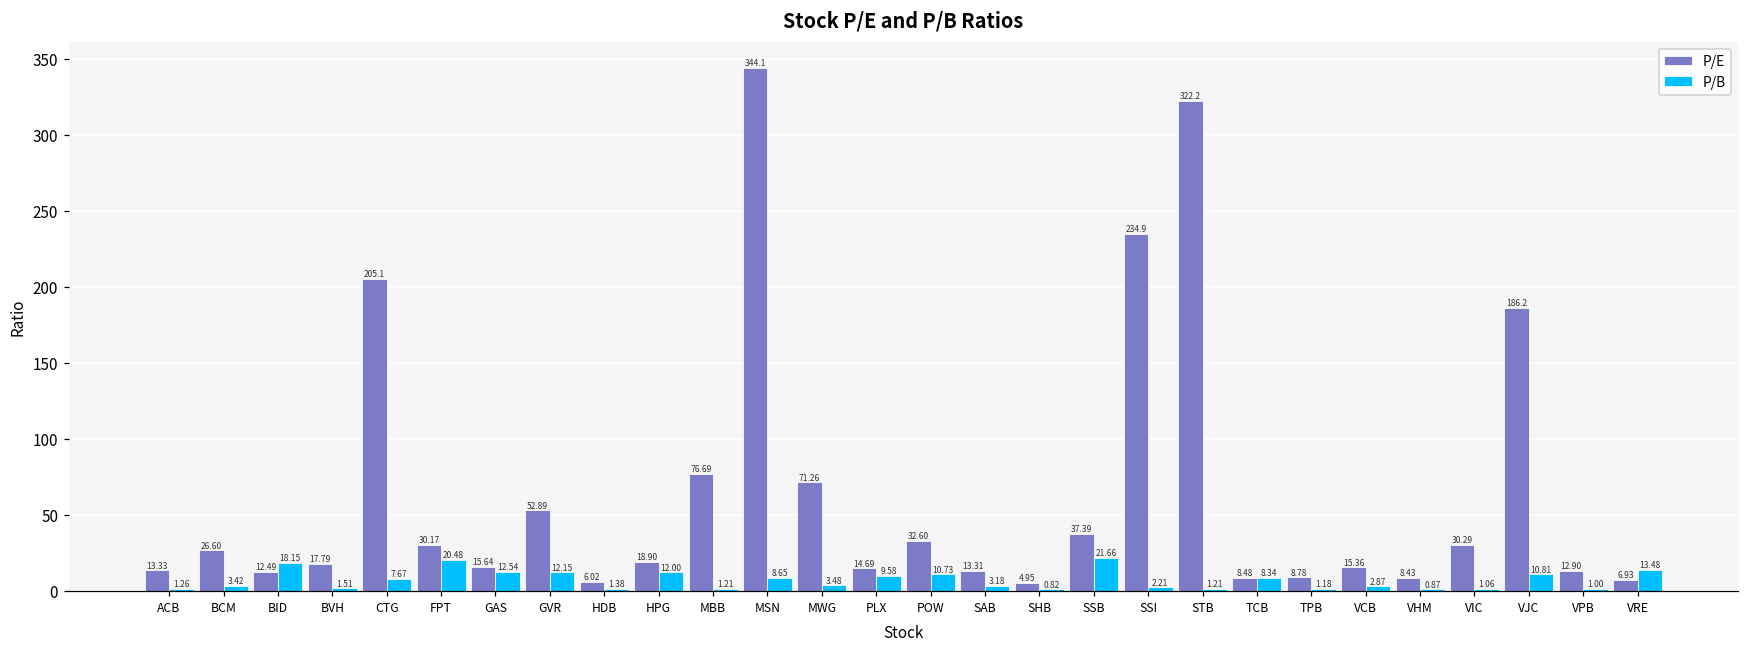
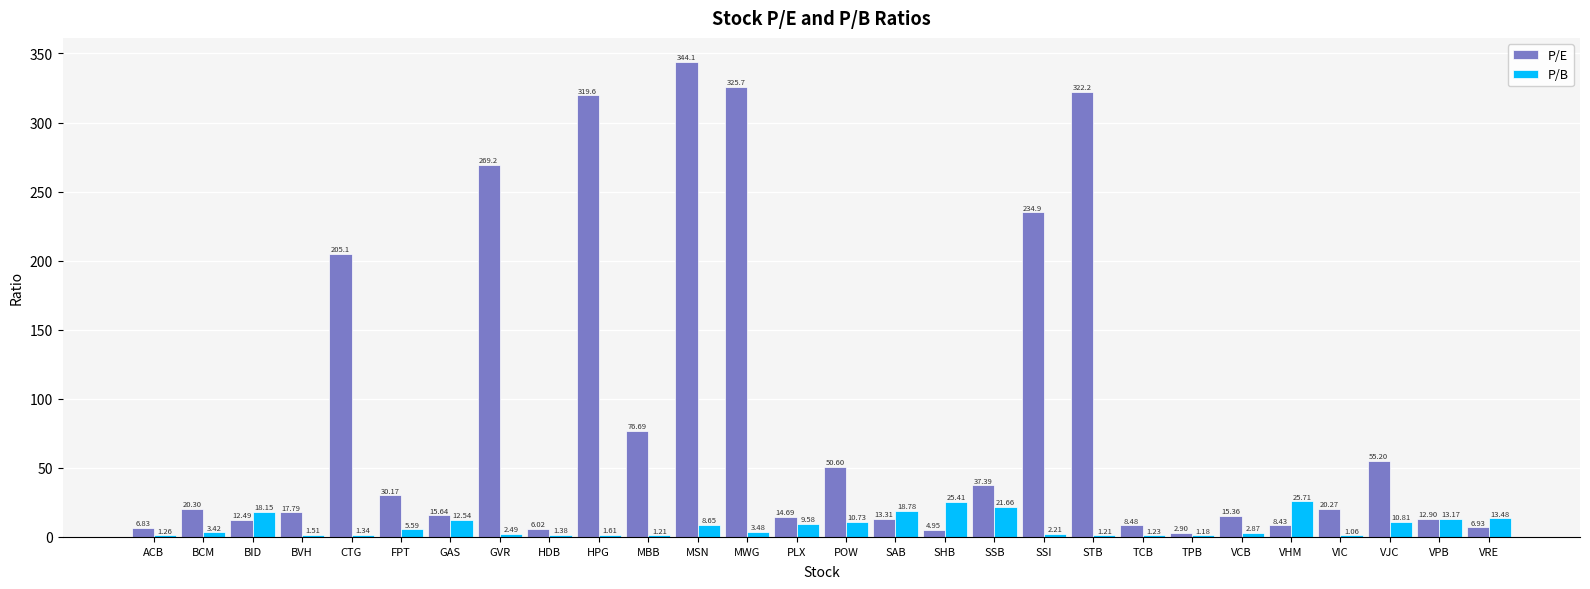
  {
    "P/E": {
-     "ACB": 13.33,
-     "BCM": 26.60,
+     "ACB": 6.83,
+     "BCM": 20.30,
      "BID": 12.49,
      "BVH": 17.79,
      "CTG": 205.1,
      "FPT": 30.17,
      "GAS": 15.64,
-     "GVR": 52.89,
+     "GVR": 269.2,
      "HDB": 6.02,
-     "HPG": 18.90,
+     "HPG": 319.6,
      "MBB": 76.69,
      "MSN": 344.1,
-     "MWG": 71.26,
+     "MWG": 325.7,
      "PLX": 14.69,
-     "POW": 32.60,
+     "POW": 50.60,
      "SAB": 13.31,
      "SHB": 4.95,
      "SSB": 37.39,
      "SSI": 234.9,
      "STB": 322.2,
      "TCB": 8.48,
-     "TPB": 8.78,
+     "TPB": 2.90,
      "VCB": 15.36,
      "VHM": 8.43,
-     "VIC": 30.29,
-     "VJC": 186.2,
+     "VIC": 20.27,
+     "VJC": 55.20,
      "VPB": 12.90,
      "VRE": 6.93
    },
    "P/B": {
      "ACB": 1.26,
      "BCM": 3.42,
      "BID": 18.15,
      "BVH": 1.51,
-     "CTG": 7.67,
-     "FPT": 20.48,
+     "CTG": 1.34,
+     "FPT": 5.59,
      "GAS": 12.54,
-     "GVR": 12.15,
+     "GVR": 2.49,
      "HDB": 1.38,
-     "HPG": 12.00,
+     "HPG": 1.61,
      "MBB": 1.21,
      "MSN": 8.65,
      "MWG": 3.48,
      "PLX": 9.58,
      "POW": 10.73,
-     "SAB": 3.18,
-     "SHB": 0.82,
+     "SAB": 18.78,
+     "SHB": 25.41,
      "SSB": 21.66,
      "SSI": 2.21,
      "STB": 1.21,
-     "TCB": 8.34,
+     "TCB": 1.23,
      "TPB": 1.18,
      "VCB": 2.87,
-     "VHM": 0.87,
+     "VHM": 25.71,
      "VIC": 1.06,
      "VJC": 10.81,
-     "VPB": 1.00,
+     "VPB": 13.17,
      "VRE": 13.48
    }
  }
